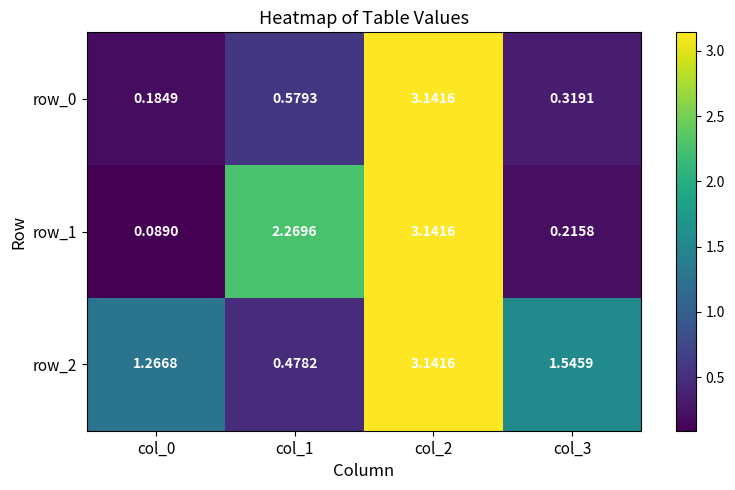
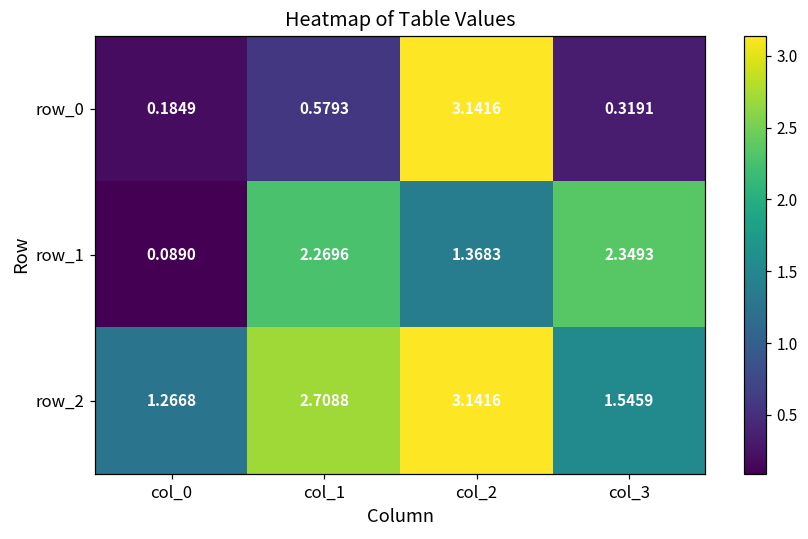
  {
    "row_0": {
      "col_0": 0.1849,
      "col_1": 0.5793,
      "col_2": 3.1416,
      "col_3": 0.3191
    },
    "row_1": {
      "col_0": 0.0890,
      "col_1": 2.2696,
-     "col_2": 3.1416,
-     "col_3": 0.2158
+     "col_2": 1.3683,
+     "col_3": 2.3493
    },
    "row_2": {
      "col_0": 1.2668,
-     "col_1": 0.4782,
+     "col_1": 2.7088,
      "col_2": 3.1416,
      "col_3": 1.5459
    }
  }
